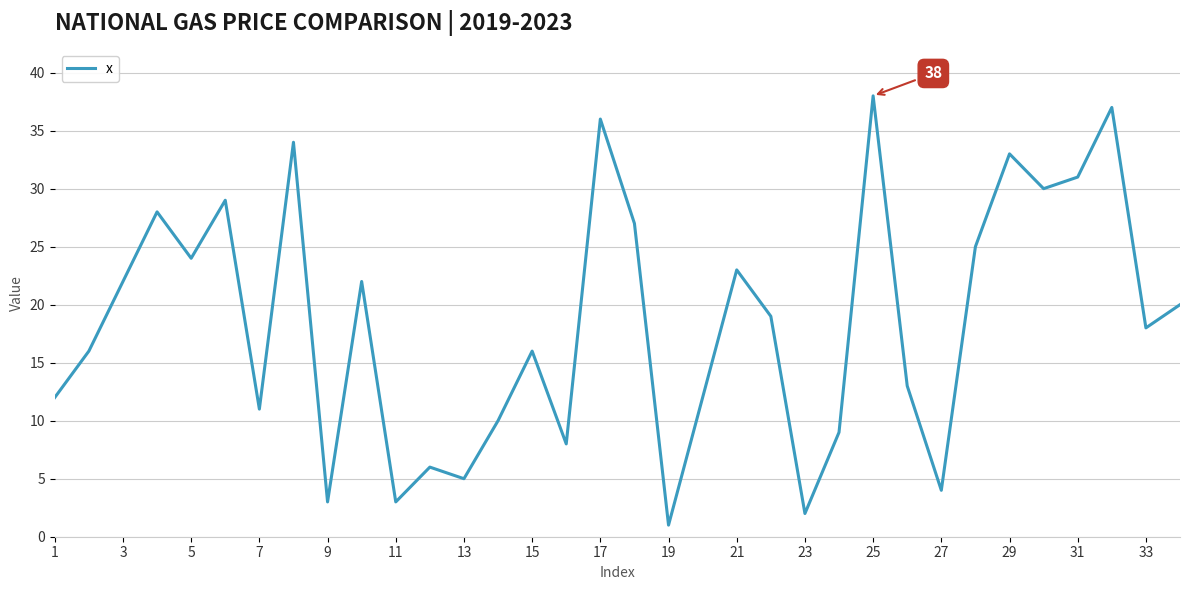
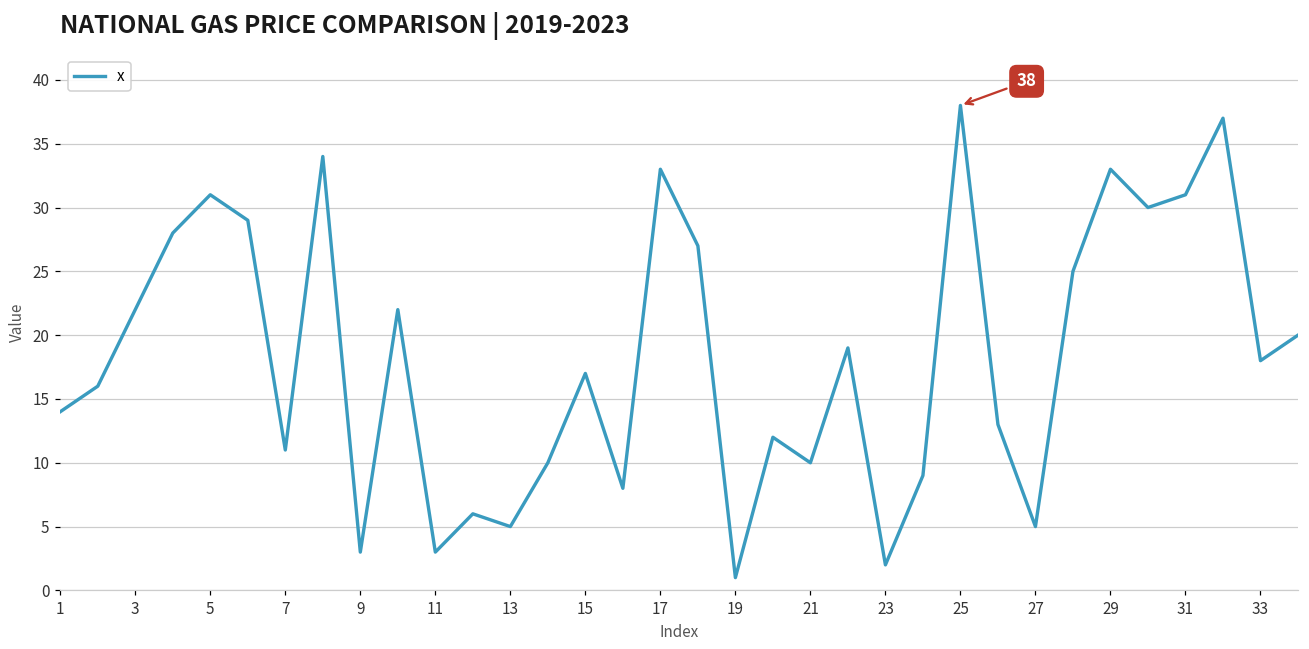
  {
-   "1": 12,
+   "1": 14,
    "3": 22,
-   "5": 24,
+   "5": 31,
    "7": 11,
    "9": 3,
    "11": 3,
    "13": 5,
-   "15": 16,
-   "17": 36,
+   "15": 17,
+   "17": 33,
    "19": 1,
-   "21": 23,
+   "21": 10,
    "23": 2,
    "25": 38,
-   "27": 4,
+   "27": 5,
    "29": 33,
    "31": 31,
    "33": 18
  }
